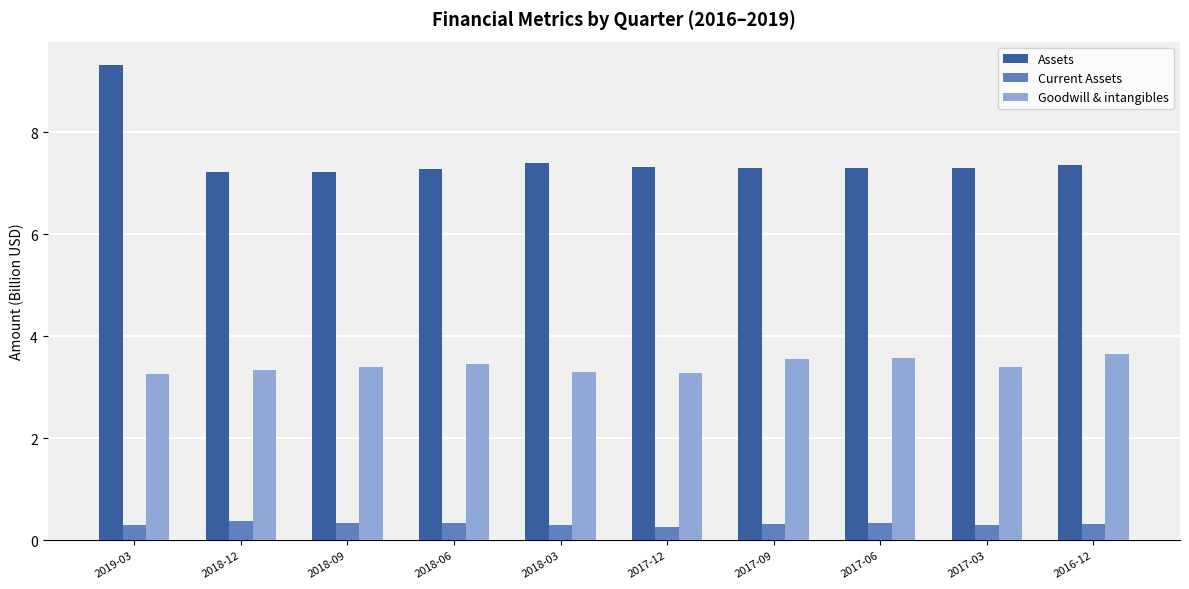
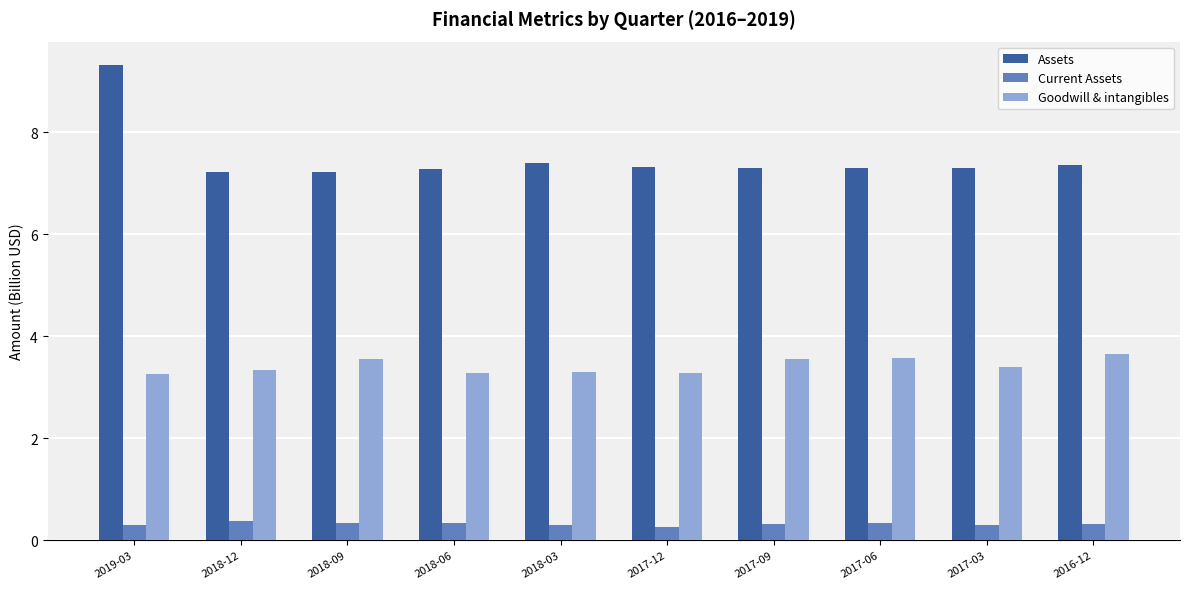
  {
    "Goodwill & intangibles": {
      "2019-03": 3.3,
      "2018-12": 3.3,
-     "2018-09": 3.4,
-     "2018-06": 3.5,
+     "2018-09": 3.6,
+     "2018-06": 3.3,
      "2018-03": 3.3,
      "2017-12": 3.3,
      "2017-09": 3.6,
      "2017-06": 3.6,
      "2017-03": 3.4,
      "2016-12": 3.7
    }
  }
